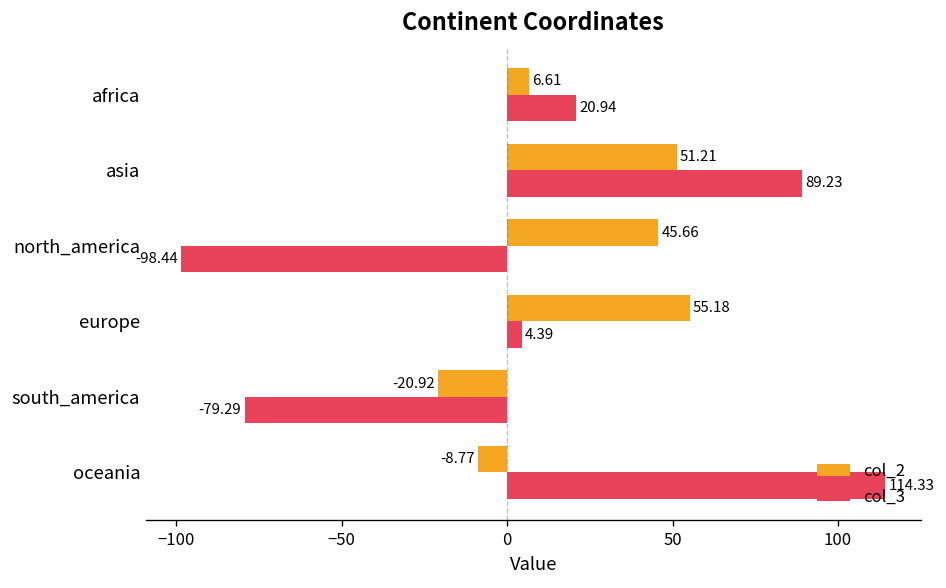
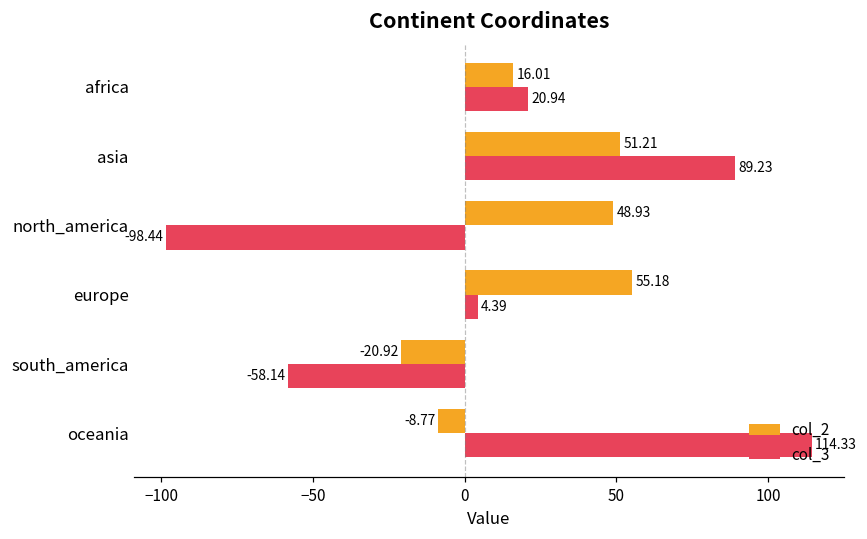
  {
    "col_2": {
-     "africa": 6.61,
+     "africa": 16.01,
      "asia": 51.21,
-     "north_america": 45.66,
+     "north_america": 48.93,
      "europe": 55.18,
      "south_america": -20.92,
      "oceania": -8.77
    },
    "col_3": {
      "africa": 20.94,
      "asia": 89.23,
      "north_america": -98.44,
      "europe": 4.39,
-     "south_america": -79.29,
+     "south_america": -58.14,
      "oceania": 114.33
    }
  }
